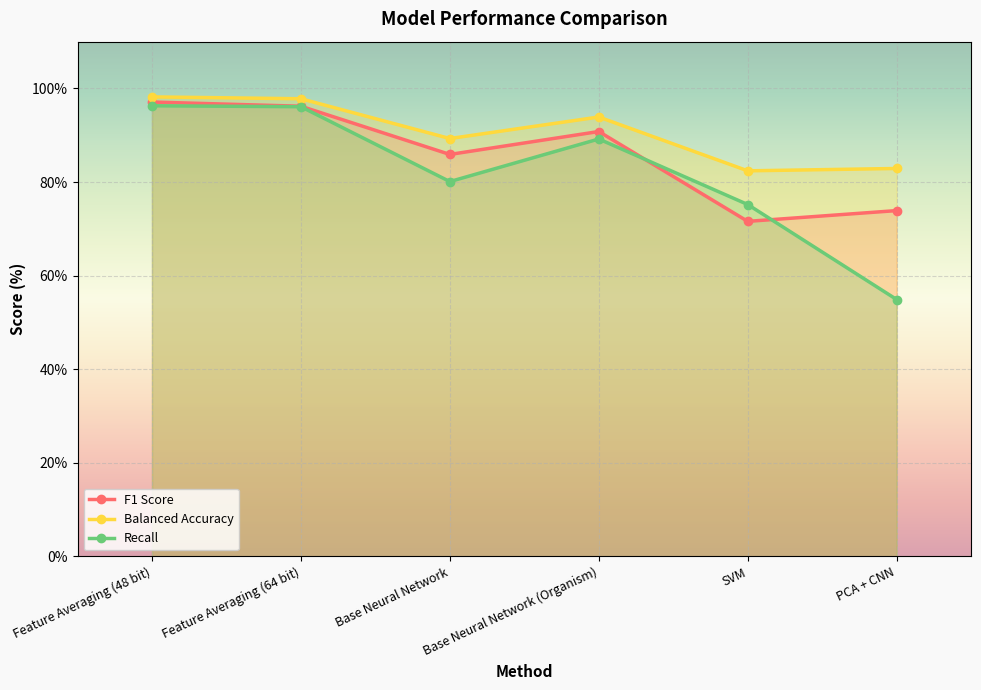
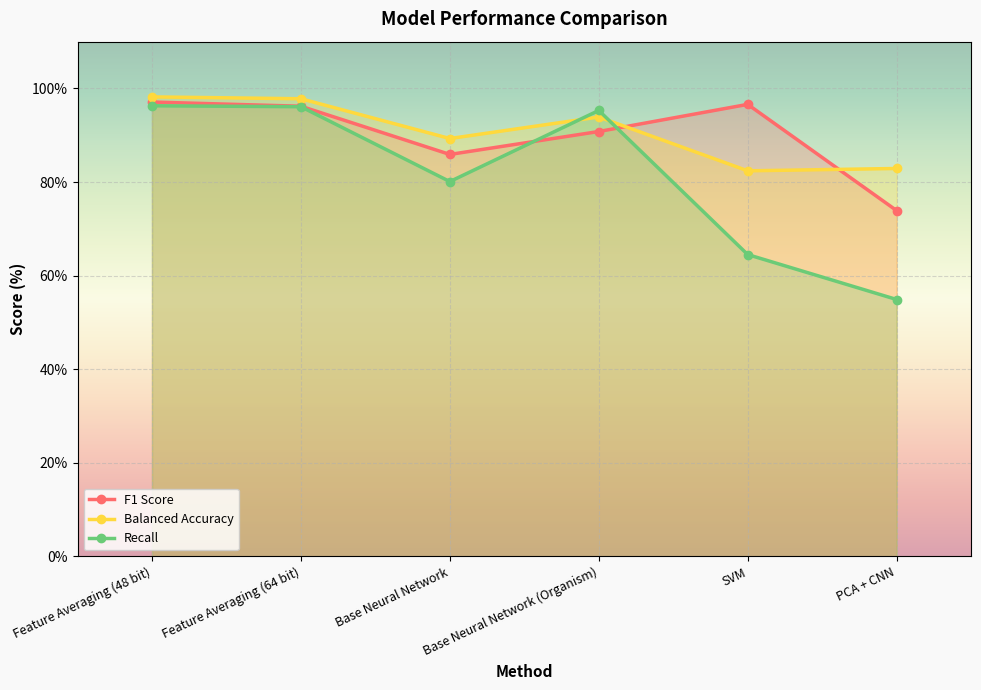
  {
    "F1 Score": {
      "Feature Averaging (48 bit)": "97%",
      "Base Neural Network": "86%",
      "Base Neural Network (Organism)": "91%",
-     "SVM": "72%",
+     "SVM": "97%",
      "PCA + CNN": "74%"
    },
    "Balanced Accuracy": {
      "Feature Averaging (48 bit)": "98%",
      "Feature Averaging (64 bit)": "98%",
      "Base Neural Network": "89%",
      "Base Neural Network (Organism)": "94%",
      "SVM": "82%",
      "PCA + CNN": "83%"
    },
    "Recall": {
      "Feature Averaging (48 bit)": "96%",
      "Base Neural Network": "80%",
-     "Base Neural Network (Organism)": "89%",
-     "SVM": "75%",
+     "Base Neural Network (Organism)": "95%",
+     "SVM": "65%",
      "PCA + CNN": "55%"
    }
  }
